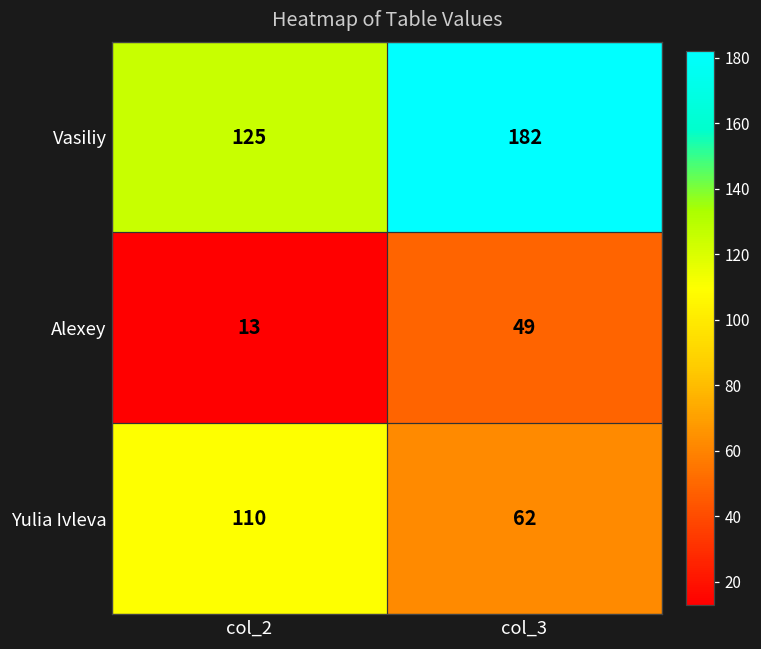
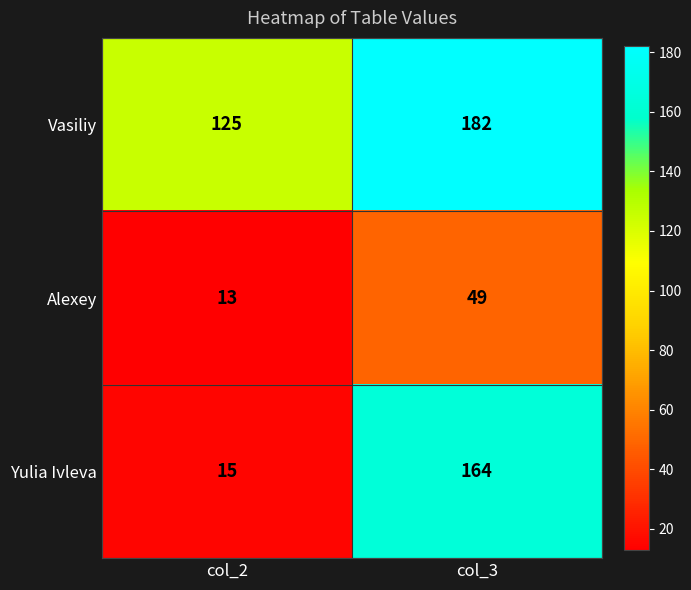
  {
    "Vasiliy": {
      "col_2": 125,
      "col_3": 182
    },
    "Alexey": {
      "col_2": 13,
      "col_3": 49
    },
    "Yulia Ivleva": {
-     "col_2": 110,
-     "col_3": 62
+     "col_2": 15,
+     "col_3": 164
    }
  }
